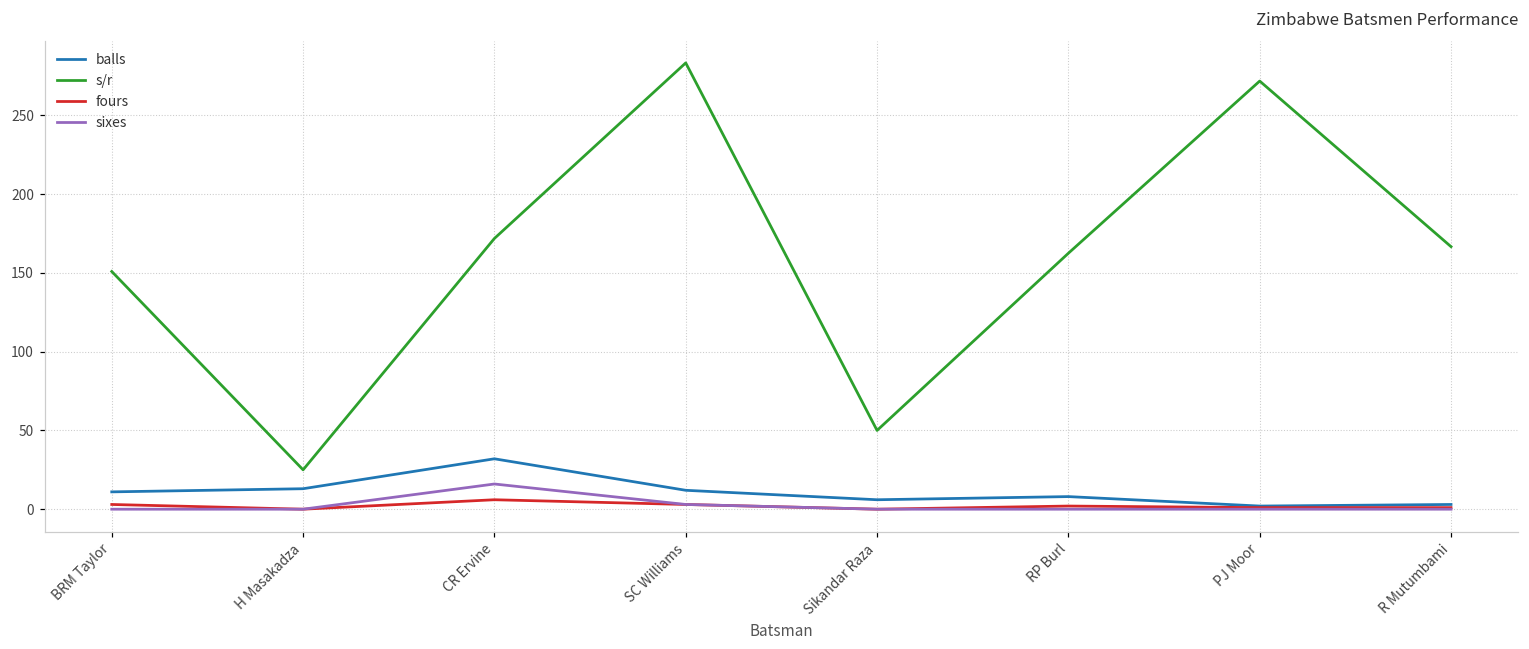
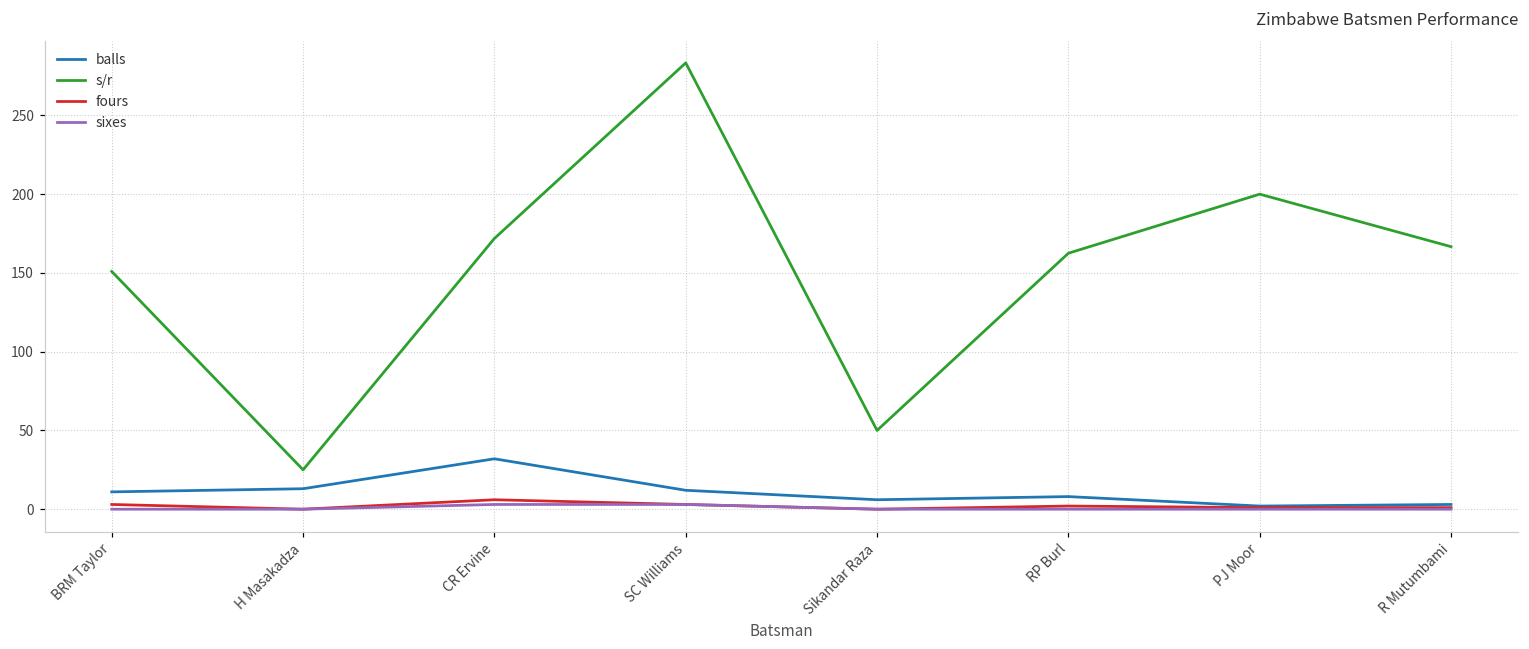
  {
    "balls": {
      "BRM Taylor": 11,
      "H Masakadza": 13,
      "CR Ervine": 32,
      "SC Williams": 12,
      "Sikandar Raza": 6,
      "RP Burl": 8,
      "R Mutumbami": 3
    },
    "s/r": {
      "BRM Taylor": 151,
      "H Masakadza": 25,
      "CR Ervine": 172,
      "SC Williams": 283,
      "Sikandar Raza": 50,
      "RP Burl": 163,
-     "PJ Moor": 272,
+     "PJ Moor": 200,
      "R Mutumbami": 167
    },
    "fours": {
      "BRM Taylor": 3,
      "CR Ervine": 6,
      "RP Burl": 2
    },
    "sixes": {
      "BRM Taylor": 0,
-     "CR Ervine": 16,
+     "CR Ervine": 3,
      "RP Burl": 0
    }
  }
